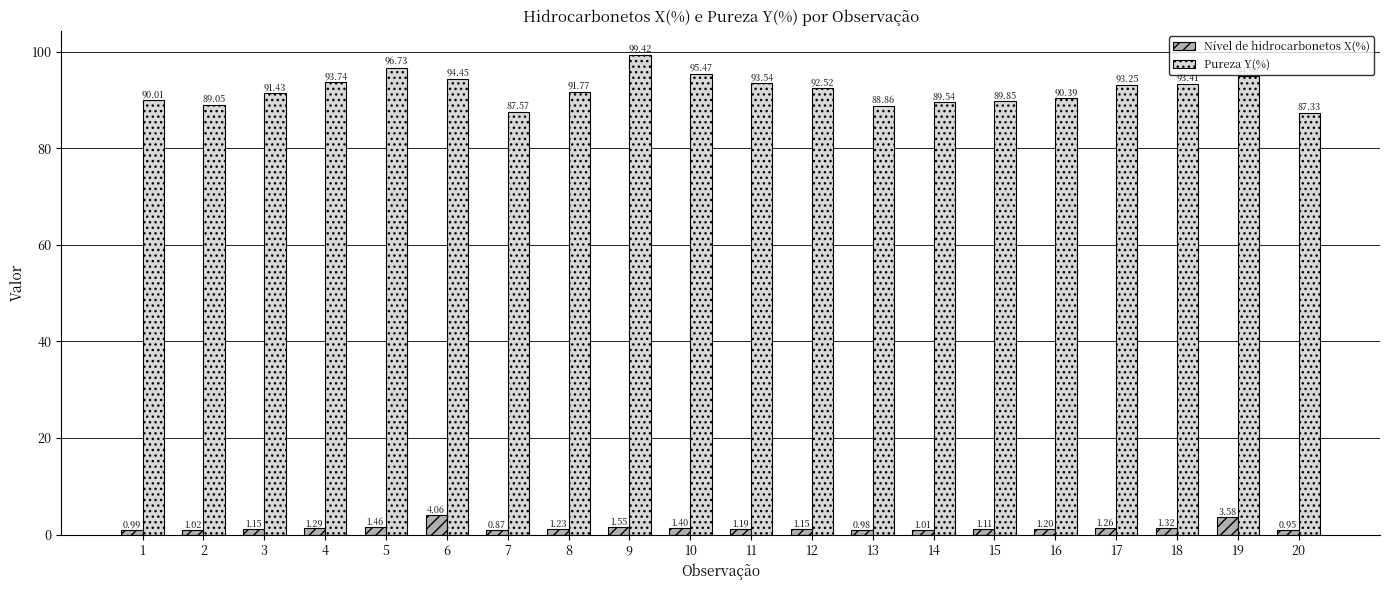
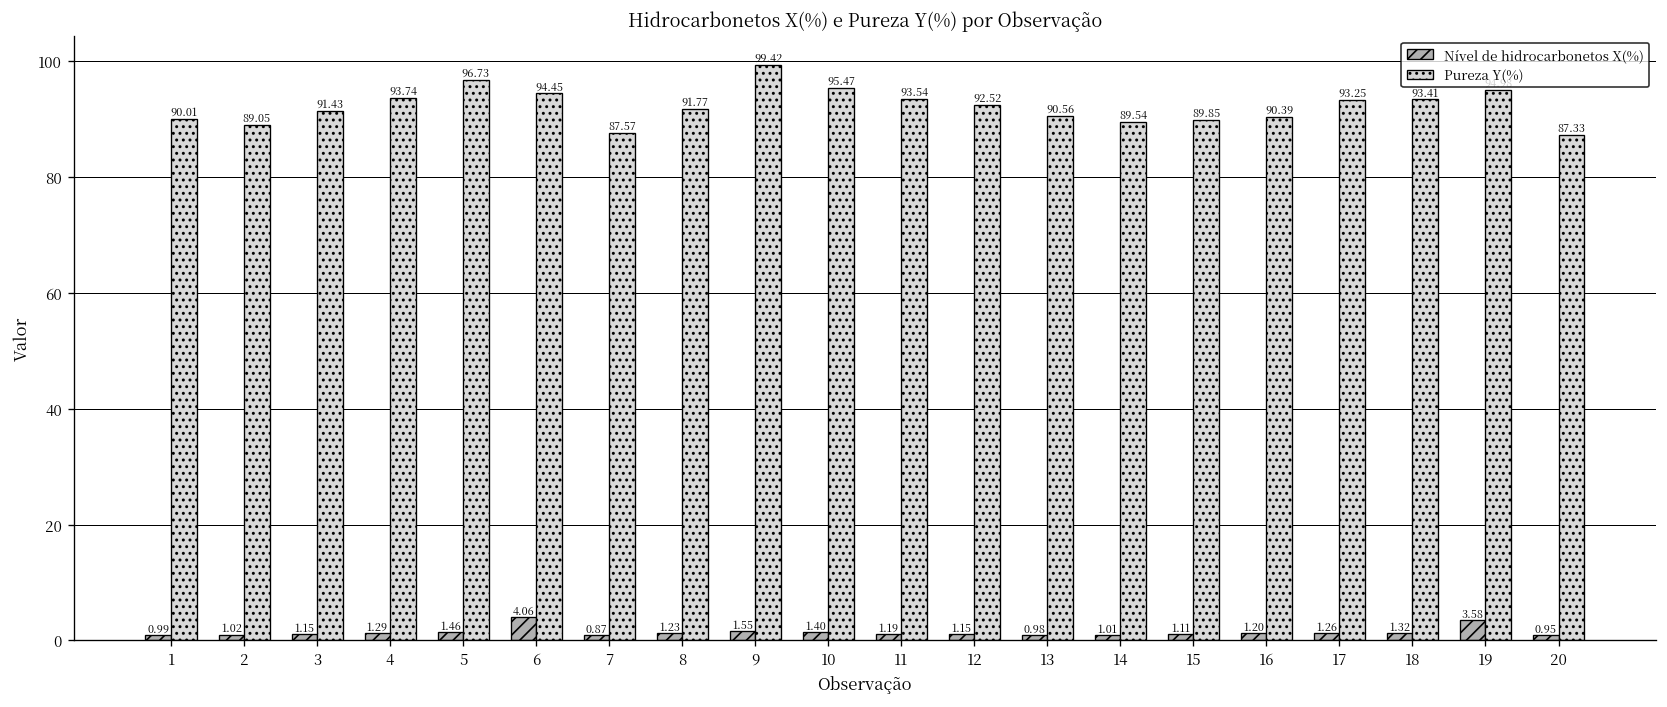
  {
    "Nível de hidrocarbonetos X(%)": {
      "1": 0.99,
      "2": 1.02,
      "3": 1.15,
      "4": 1.29,
      "5": 1.46,
      "6": 4.06,
      "7": 0.87,
      "8": 1.23,
      "9": 1.55,
      "10": 1.40,
      "11": 1.19,
      "12": 1.15,
      "13": 0.98,
      "14": 1.01,
      "15": 1.11,
      "16": 1.20,
      "17": 1.26,
      "18": 1.32,
      "19": 3.58,
      "20": 0.95
    },
    "Pureza Y(%)": {
      "1": 90.01,
      "2": 89.05,
      "3": 91.43,
      "4": 93.74,
      "5": 96.73,
      "6": 94.45,
      "7": 87.57,
      "8": 91.77,
      "9": 99.42,
      "10": 95.47,
      "11": 93.54,
      "12": 92.52,
-     "13": 88.86,
+     "13": 90.56,
      "14": 89.54,
      "15": 89.85,
      "16": 90.39,
      "17": 93.25,
      "20": 87.33
    }
  }
